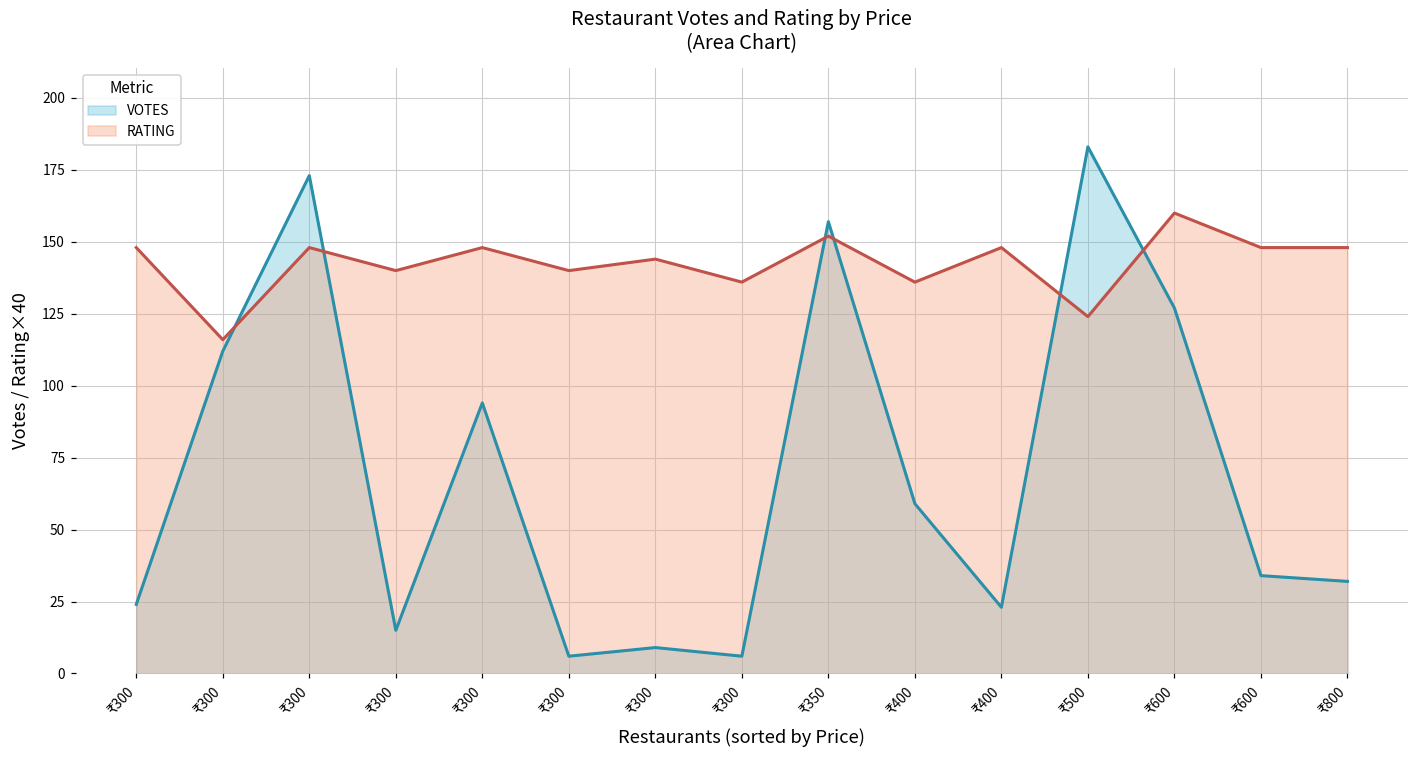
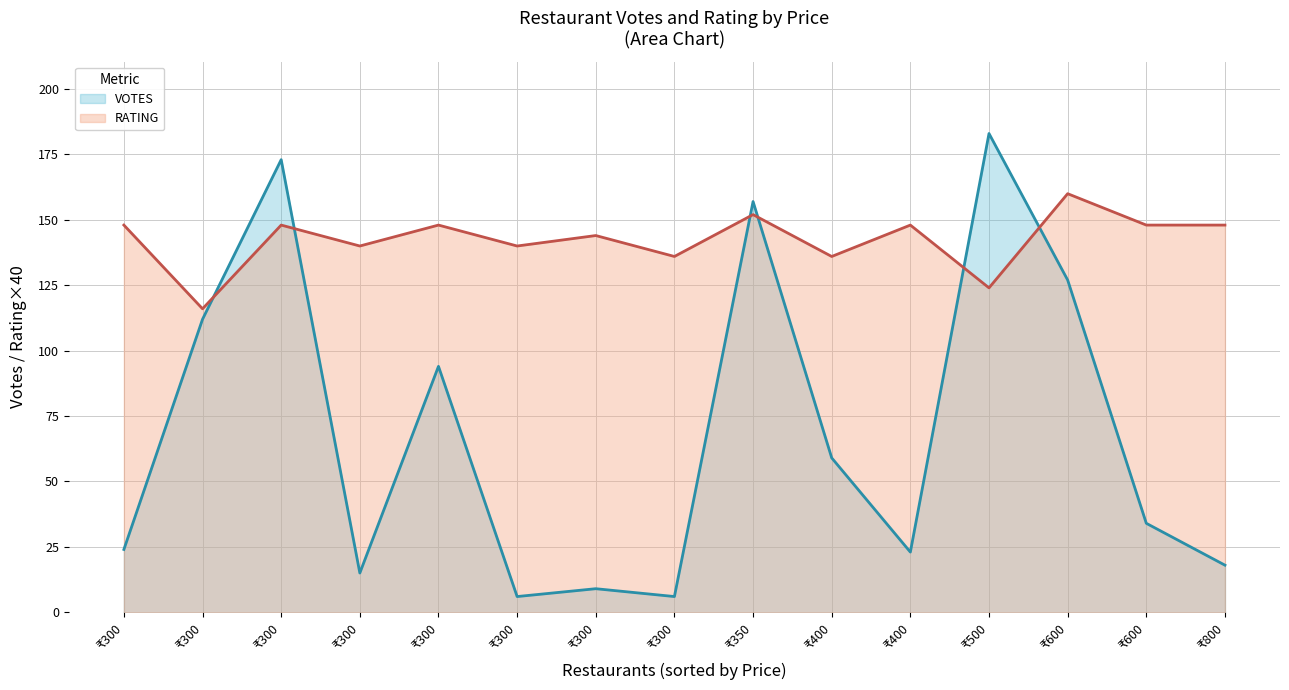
  {
    "VOTES": {
      "₹350": 157,
      "₹500": 183,
-     "₹800": 32
+     "₹800": 18
    },
    "RATING": {
      "₹350": 152,
      "₹500": 124,
      "₹800": 148
    }
  }
